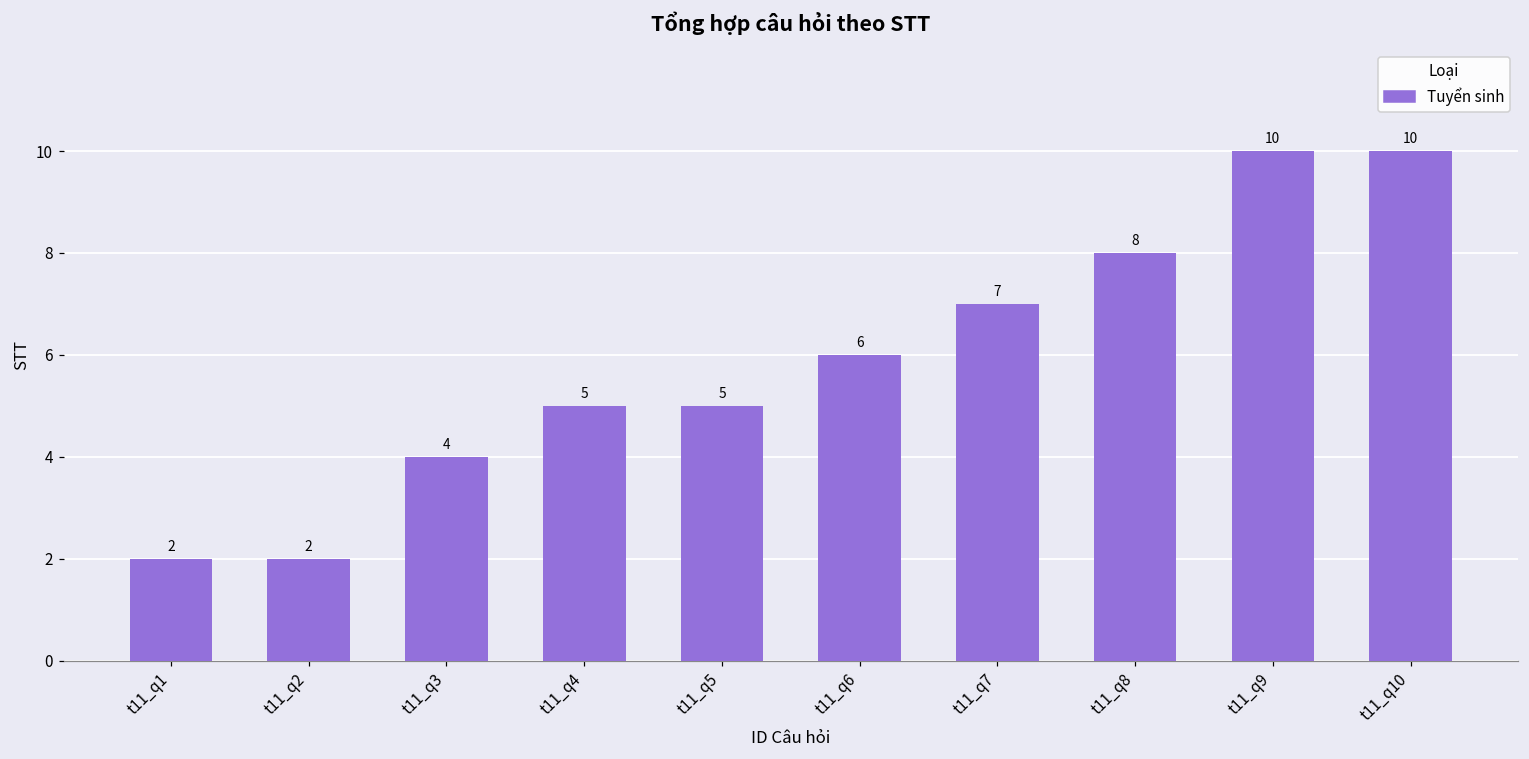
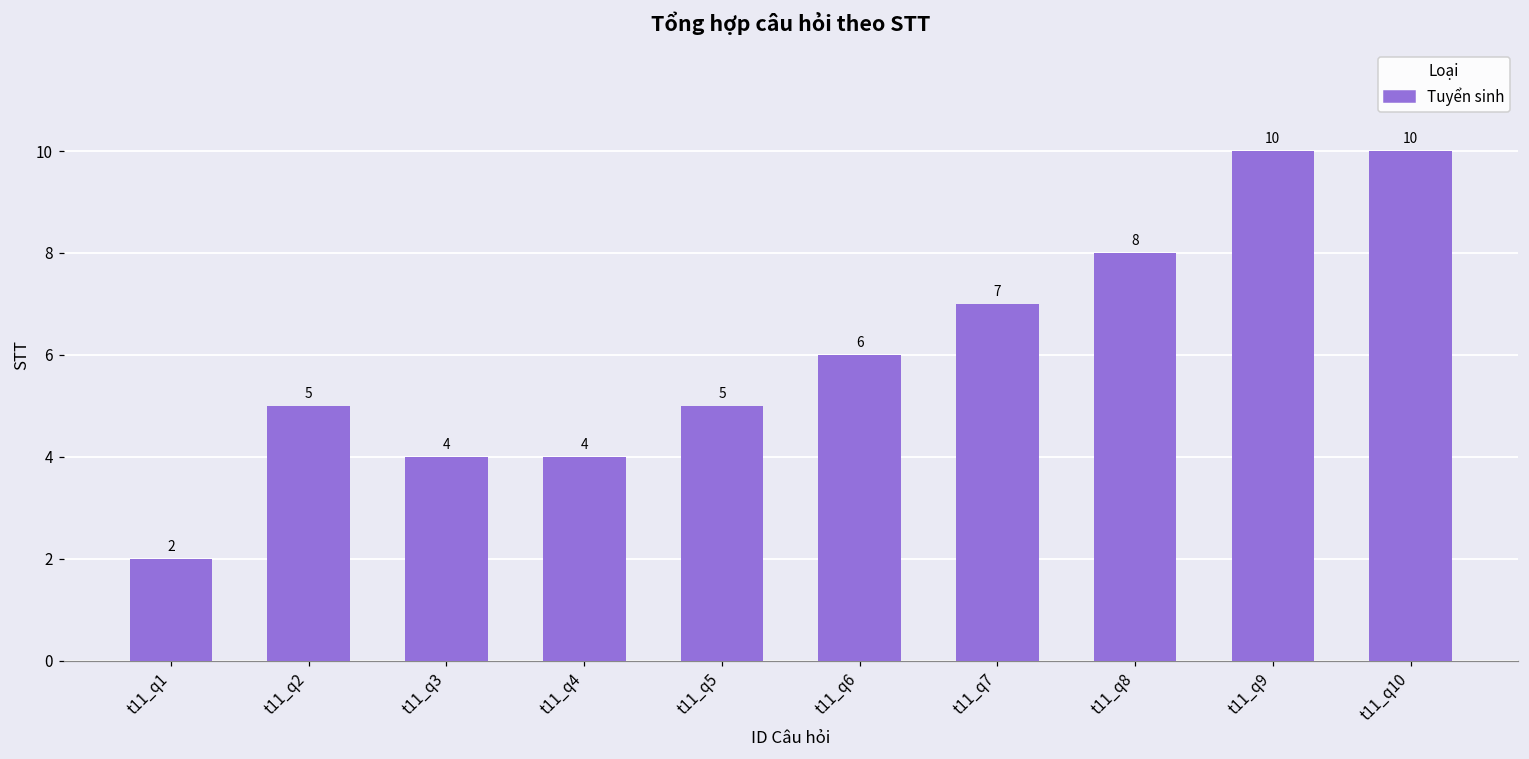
  {
    "t11_q1": 2,
-   "t11_q2": 2,
+   "t11_q2": 5,
    "t11_q3": 4,
-   "t11_q4": 5,
+   "t11_q4": 4,
    "t11_q5": 5,
    "t11_q6": 6,
    "t11_q7": 7,
    "t11_q8": 8,
    "t11_q9": 10,
    "t11_q10": 10
  }
